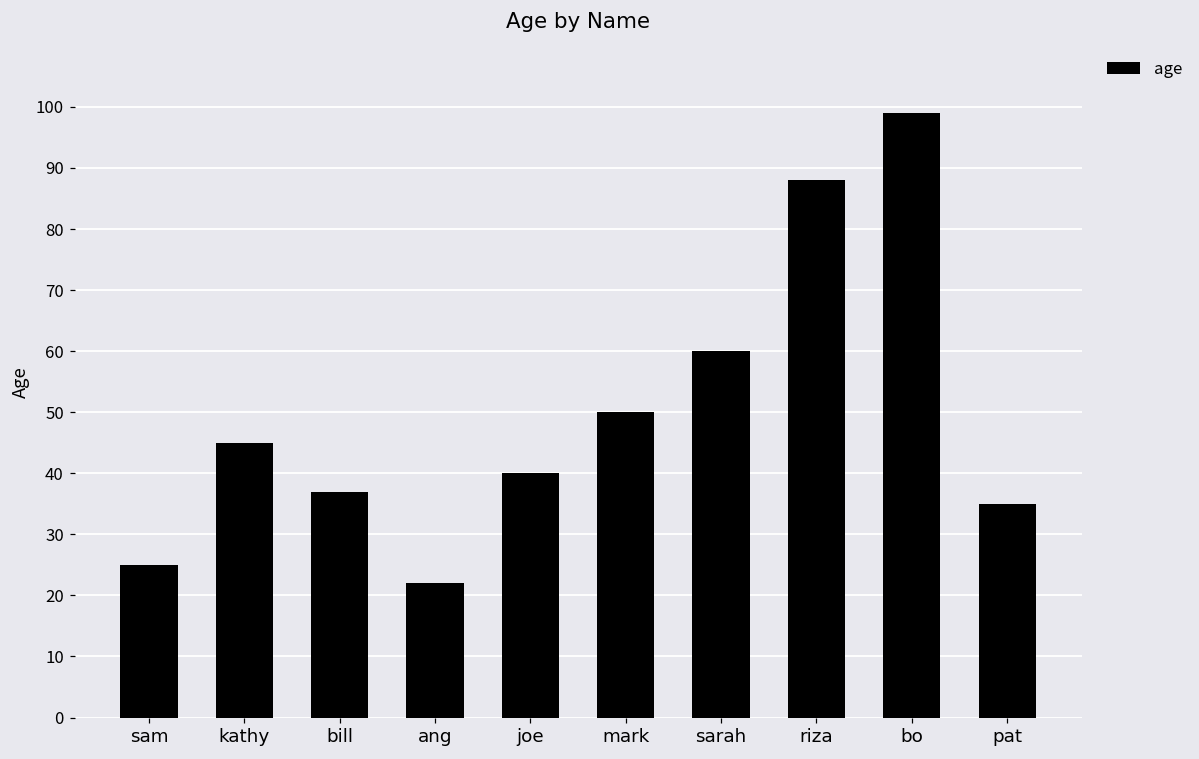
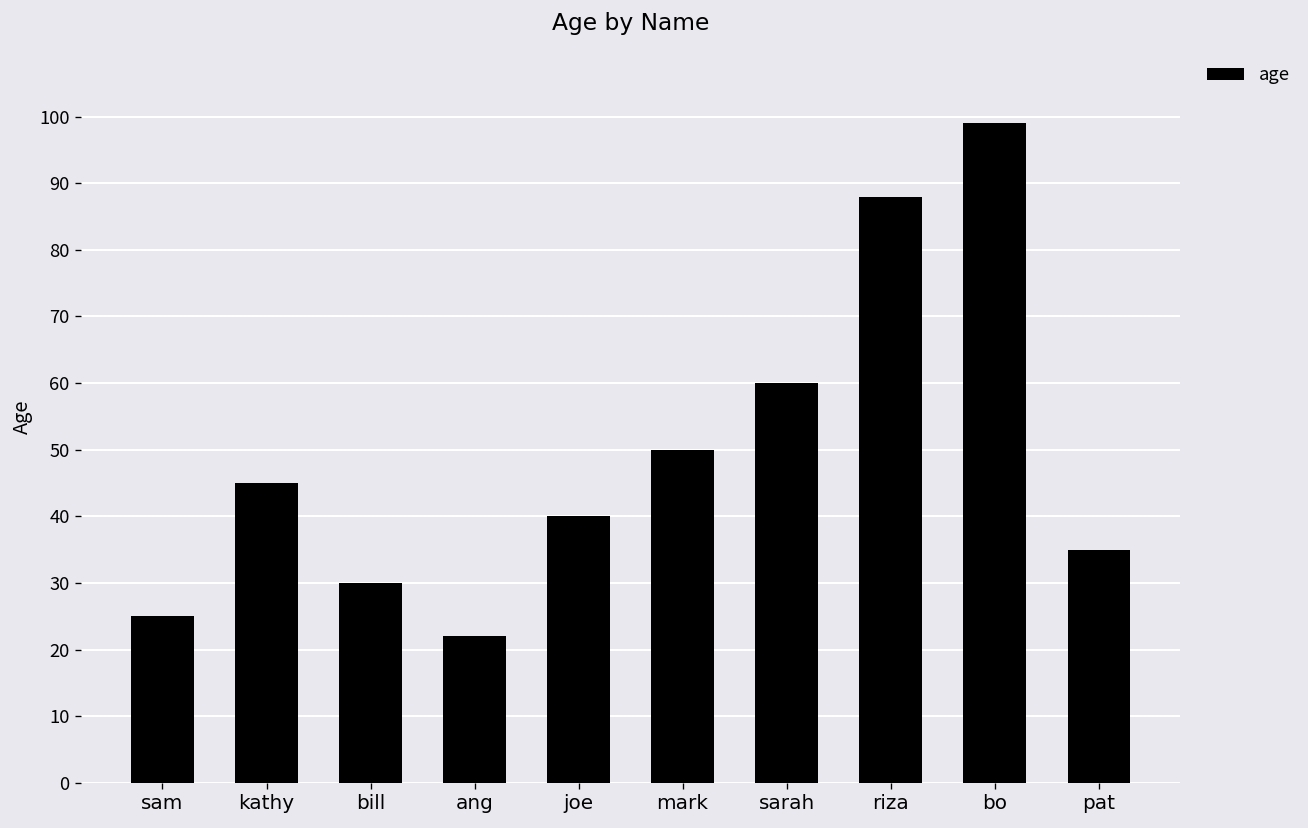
  {
    "sam": 25,
    "kathy": 45,
-   "bill": 37,
+   "bill": 30,
    "ang": 22,
    "joe": 40,
    "mark": 50,
    "sarah": 60,
    "riza": 88,
    "bo": 99,
    "pat": 35
  }
